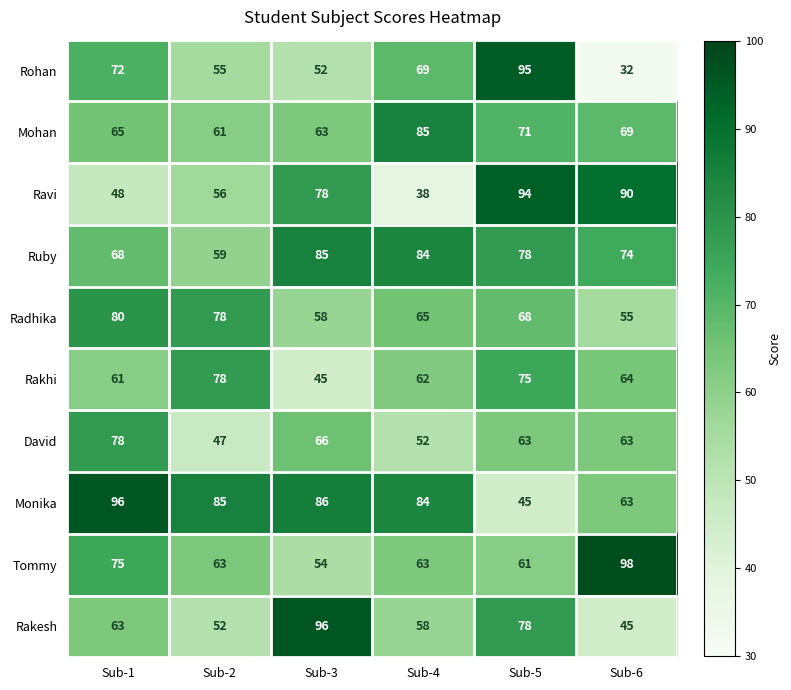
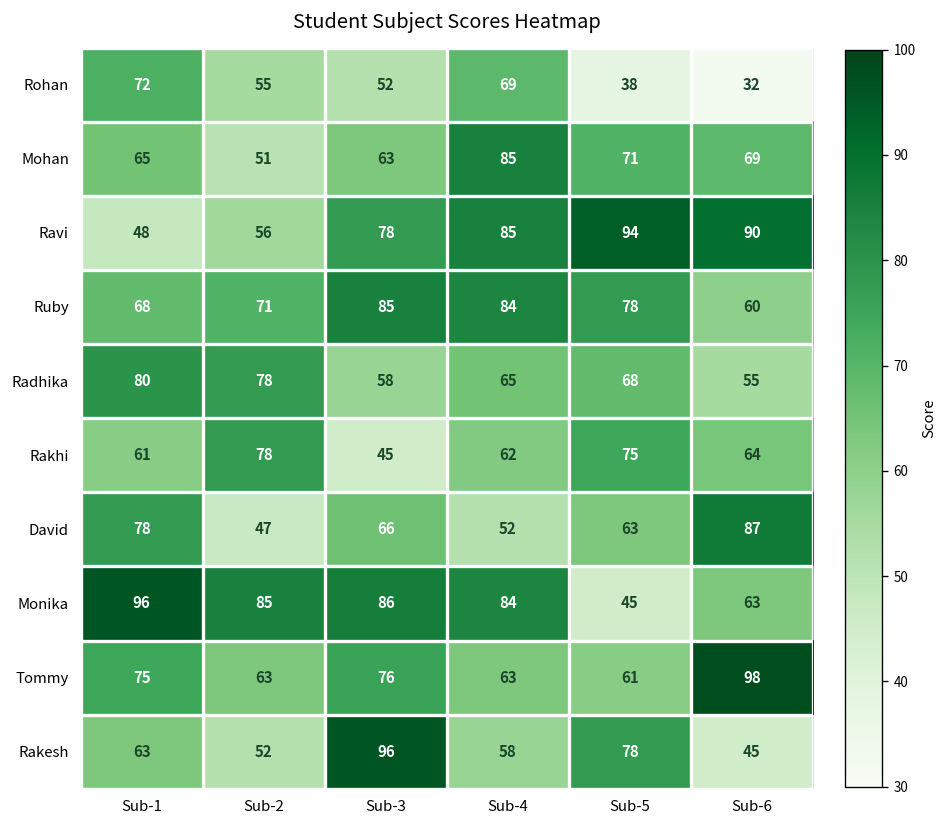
  {
    "Rohan": {
      "Sub-1": 72,
      "Sub-2": 55,
      "Sub-3": 52,
      "Sub-4": 69,
-     "Sub-5": 95,
+     "Sub-5": 38,
      "Sub-6": 32
    },
    "Mohan": {
      "Sub-1": 65,
-     "Sub-2": 61,
+     "Sub-2": 51,
      "Sub-3": 63,
      "Sub-4": 85,
      "Sub-5": 71,
      "Sub-6": 69
    },
    "Ravi": {
      "Sub-1": 48,
      "Sub-2": 56,
      "Sub-3": 78,
-     "Sub-4": 38,
+     "Sub-4": 85,
      "Sub-5": 94,
      "Sub-6": 90
    },
    "Ruby": {
      "Sub-1": 68,
-     "Sub-2": 59,
+     "Sub-2": 71,
      "Sub-3": 85,
      "Sub-4": 84,
      "Sub-5": 78,
-     "Sub-6": 74
+     "Sub-6": 60
    },
    "Radhika": {
      "Sub-1": 80,
      "Sub-2": 78,
      "Sub-3": 58,
      "Sub-4": 65,
      "Sub-5": 68,
      "Sub-6": 55
    },
    "Rakhi": {
      "Sub-1": 61,
      "Sub-2": 78,
      "Sub-3": 45,
      "Sub-4": 62,
      "Sub-5": 75,
      "Sub-6": 64
    },
    "David": {
      "Sub-1": 78,
      "Sub-2": 47,
      "Sub-3": 66,
      "Sub-4": 52,
      "Sub-5": 63,
-     "Sub-6": 63
+     "Sub-6": 87
    },
    "Monika": {
      "Sub-1": 96,
      "Sub-2": 85,
      "Sub-3": 86,
      "Sub-4": 84,
      "Sub-5": 45,
      "Sub-6": 63
    },
    "Tommy": {
      "Sub-1": 75,
      "Sub-2": 63,
-     "Sub-3": 54,
+     "Sub-3": 76,
      "Sub-4": 63,
      "Sub-5": 61,
      "Sub-6": 98
    },
    "Rakesh": {
      "Sub-1": 63,
      "Sub-2": 52,
      "Sub-3": 96,
      "Sub-4": 58,
      "Sub-5": 78,
      "Sub-6": 45
    }
  }
